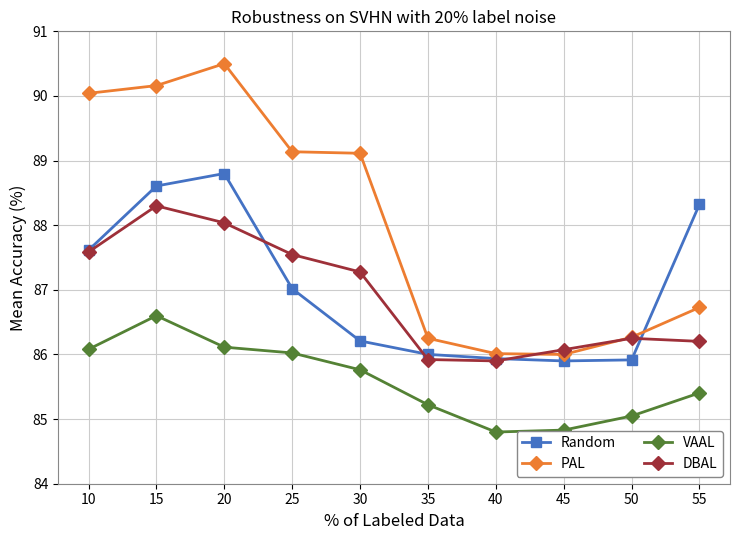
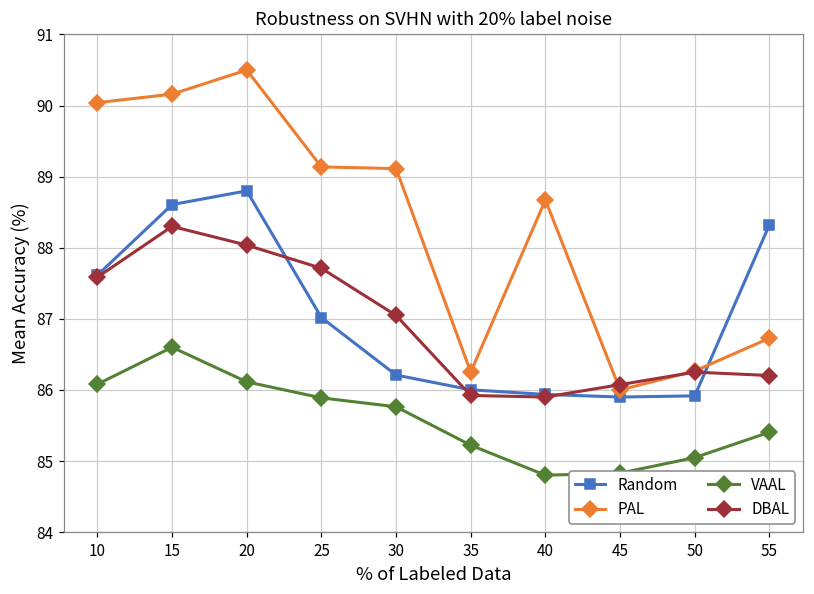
  {
    "Random": {
      "15": 88.6,
      "20": 88.8,
      "25": 87.0,
      "30": 86.2,
      "35": 86.0,
      "45": 85.9,
      "50": 85.9,
      "55": 88.3
    },
    "PAL": {
      "10": 90.0,
      "15": 90.2,
      "20": 90.5,
      "25": 89.1,
      "30": 89.1,
      "35": 86.3,
-     "40": 86.0,
+     "40": 88.7,
      "45": 86.0,
      "55": 86.7
    },
    "VAAL": {
      "10": 86.1,
      "15": 86.6,
      "20": 86.1,
-     "25": 86.0,
+     "25": 85.9,
      "30": 85.8,
      "35": 85.2,
      "40": 84.8,
      "45": 84.8,
      "50": 85.0,
      "55": 85.4
    },
    "DBAL": {
      "15": 88.3,
      "20": 88.0,
-     "25": 87.5,
-     "30": 87.3,
+     "25": 87.7,
+     "30": 87.0,
      "35": 85.9,
      "45": 86.1,
      "55": 86.2
    }
  }
